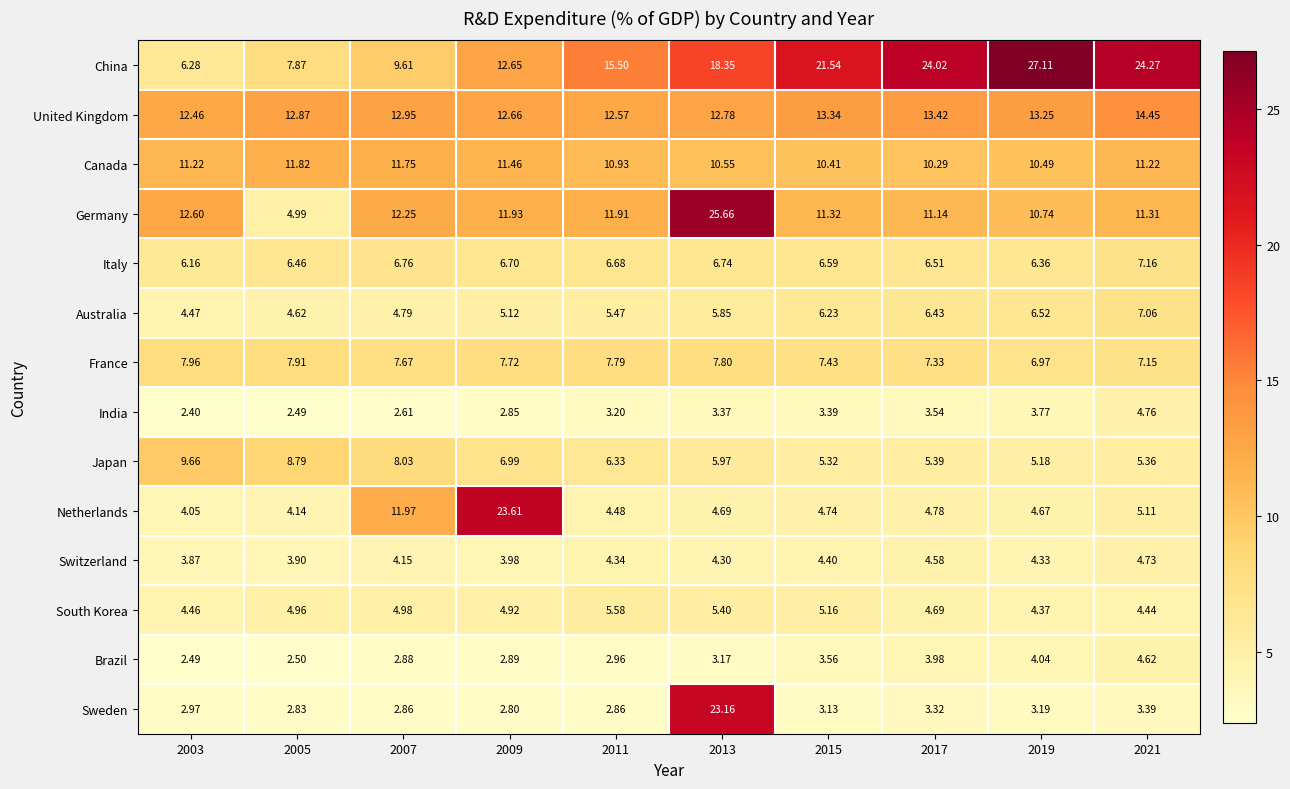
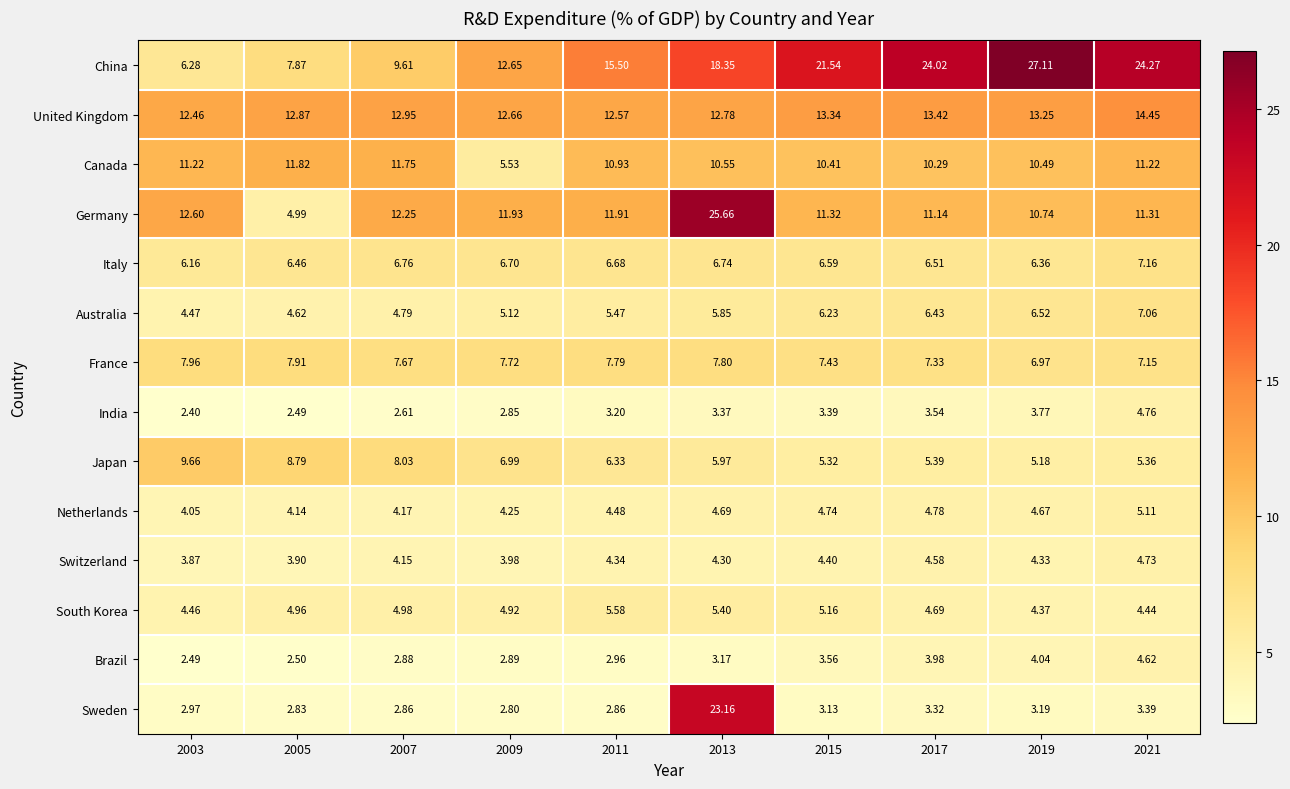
  {
    "China": {
      "2003": 6.28,
      "2005": 7.87,
      "2007": 9.61,
      "2009": 12.65,
      "2011": 15.50,
      "2013": 18.35,
      "2015": 21.54,
      "2017": 24.02,
      "2019": 27.11,
      "2021": 24.27
    },
    "United Kingdom": {
      "2003": 12.46,
      "2005": 12.87,
      "2007": 12.95,
      "2009": 12.66,
      "2011": 12.57,
      "2013": 12.78,
      "2015": 13.34,
      "2017": 13.42,
      "2019": 13.25,
      "2021": 14.45
    },
    "Canada": {
      "2003": 11.22,
      "2005": 11.82,
      "2007": 11.75,
-     "2009": 11.46,
+     "2009": 5.53,
      "2011": 10.93,
      "2013": 10.55,
      "2015": 10.41,
      "2017": 10.29,
      "2019": 10.49,
      "2021": 11.22
    },
    "Germany": {
      "2003": 12.60,
      "2005": 4.99,
      "2007": 12.25,
      "2009": 11.93,
      "2011": 11.91,
      "2013": 25.66,
      "2015": 11.32,
      "2017": 11.14,
      "2019": 10.74,
      "2021": 11.31
    },
    "Italy": {
      "2003": 6.16,
      "2005": 6.46,
      "2007": 6.76,
      "2009": 6.70,
      "2011": 6.68,
      "2013": 6.74,
      "2015": 6.59,
      "2017": 6.51,
      "2019": 6.36,
      "2021": 7.16
    },
    "Australia": {
      "2003": 4.47,
      "2005": 4.62,
      "2007": 4.79,
      "2009": 5.12,
      "2011": 5.47,
      "2013": 5.85,
      "2015": 6.23,
      "2017": 6.43,
      "2019": 6.52,
      "2021": 7.06
    },
    "France": {
      "2003": 7.96,
      "2005": 7.91,
      "2007": 7.67,
      "2009": 7.72,
      "2011": 7.79,
      "2013": 7.80,
      "2015": 7.43,
      "2017": 7.33,
      "2019": 6.97,
      "2021": 7.15
    },
    "India": {
      "2003": 2.40,
      "2005": 2.49,
      "2007": 2.61,
      "2009": 2.85,
      "2011": 3.20,
      "2013": 3.37,
      "2015": 3.39,
      "2017": 3.54,
      "2019": 3.77,
      "2021": 4.76
    },
    "Japan": {
      "2003": 9.66,
      "2005": 8.79,
      "2007": 8.03,
      "2009": 6.99,
      "2011": 6.33,
      "2013": 5.97,
      "2015": 5.32,
      "2017": 5.39,
      "2019": 5.18,
      "2021": 5.36
    },
    "Netherlands": {
      "2003": 4.05,
      "2005": 4.14,
-     "2007": 11.97,
-     "2009": 23.61,
+     "2007": 4.17,
+     "2009": 4.25,
      "2011": 4.48,
      "2013": 4.69,
      "2015": 4.74,
      "2017": 4.78,
      "2019": 4.67,
      "2021": 5.11
    },
    "Switzerland": {
      "2003": 3.87,
      "2005": 3.90,
      "2007": 4.15,
      "2009": 3.98,
      "2011": 4.34,
      "2013": 4.30,
      "2015": 4.40,
      "2017": 4.58,
      "2019": 4.33,
      "2021": 4.73
    },
    "South Korea": {
      "2003": 4.46,
      "2005": 4.96,
      "2007": 4.98,
      "2009": 4.92,
      "2011": 5.58,
      "2013": 5.40,
      "2015": 5.16,
      "2017": 4.69,
      "2019": 4.37,
      "2021": 4.44
    },
    "Brazil": {
      "2003": 2.49,
      "2005": 2.50,
      "2007": 2.88,
      "2009": 2.89,
      "2011": 2.96,
      "2013": 3.17,
      "2015": 3.56,
      "2017": 3.98,
      "2019": 4.04,
      "2021": 4.62
    },
    "Sweden": {
      "2003": 2.97,
      "2005": 2.83,
      "2007": 2.86,
      "2009": 2.80,
      "2011": 2.86,
      "2013": 23.16,
      "2015": 3.13,
      "2017": 3.32,
      "2019": 3.19,
      "2021": 3.39
    }
  }
